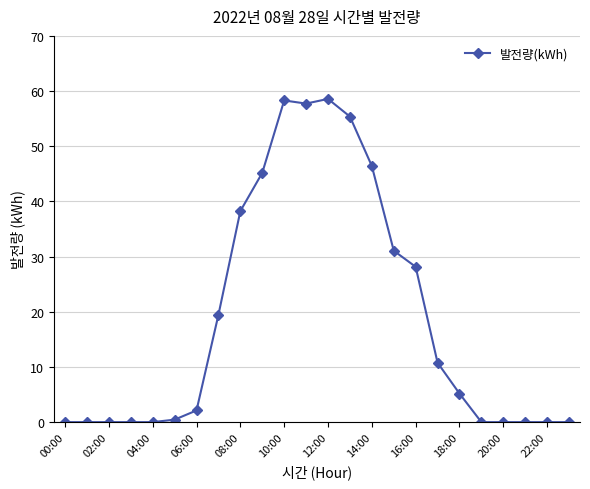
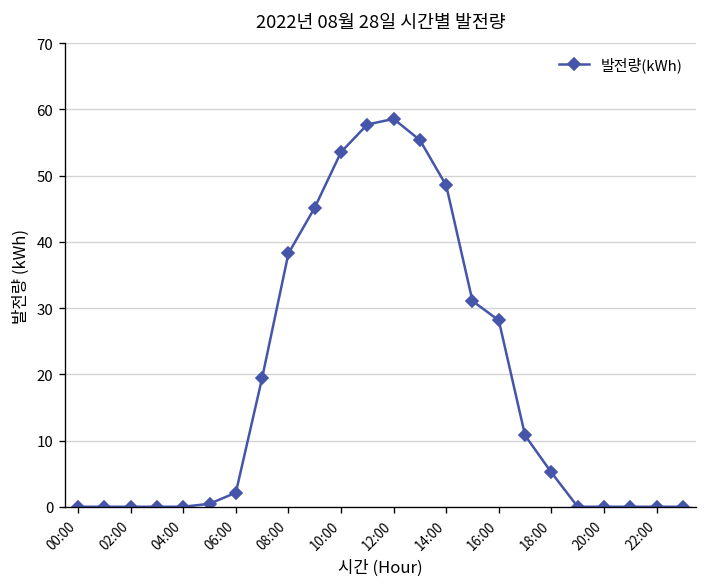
  {
    "00:00": 0,
    "02:00": 0,
    "04:00": 0,
    "06:00": 2,
    "08:00": 38,
-   "10:00": 58,
+   "10:00": 54,
    "12:00": 59,
-   "14:00": 46,
+   "14:00": 49,
    "16:00": 28,
    "18:00": 5,
    "20:00": 0,
    "22:00": 0
  }
